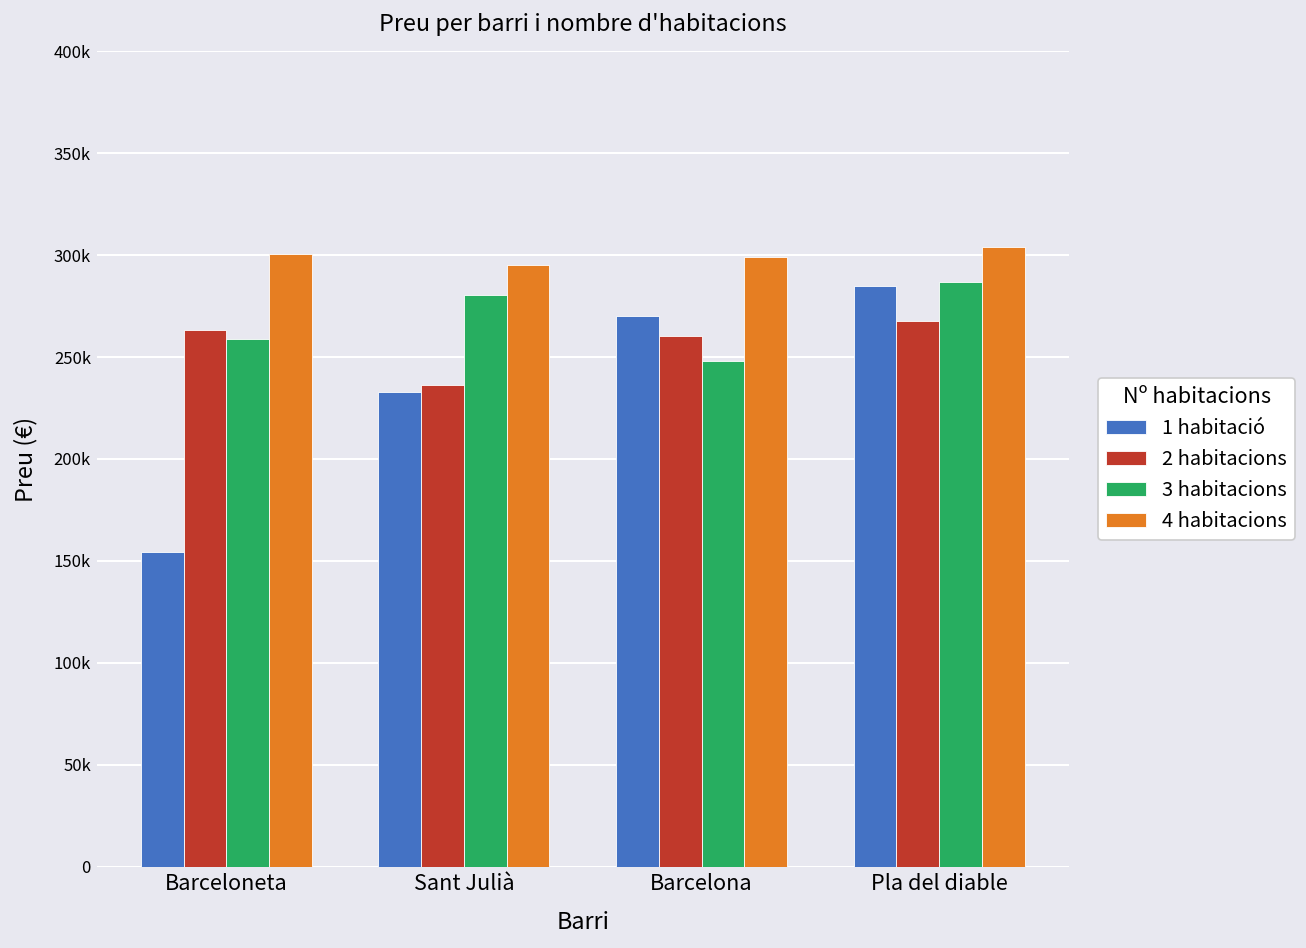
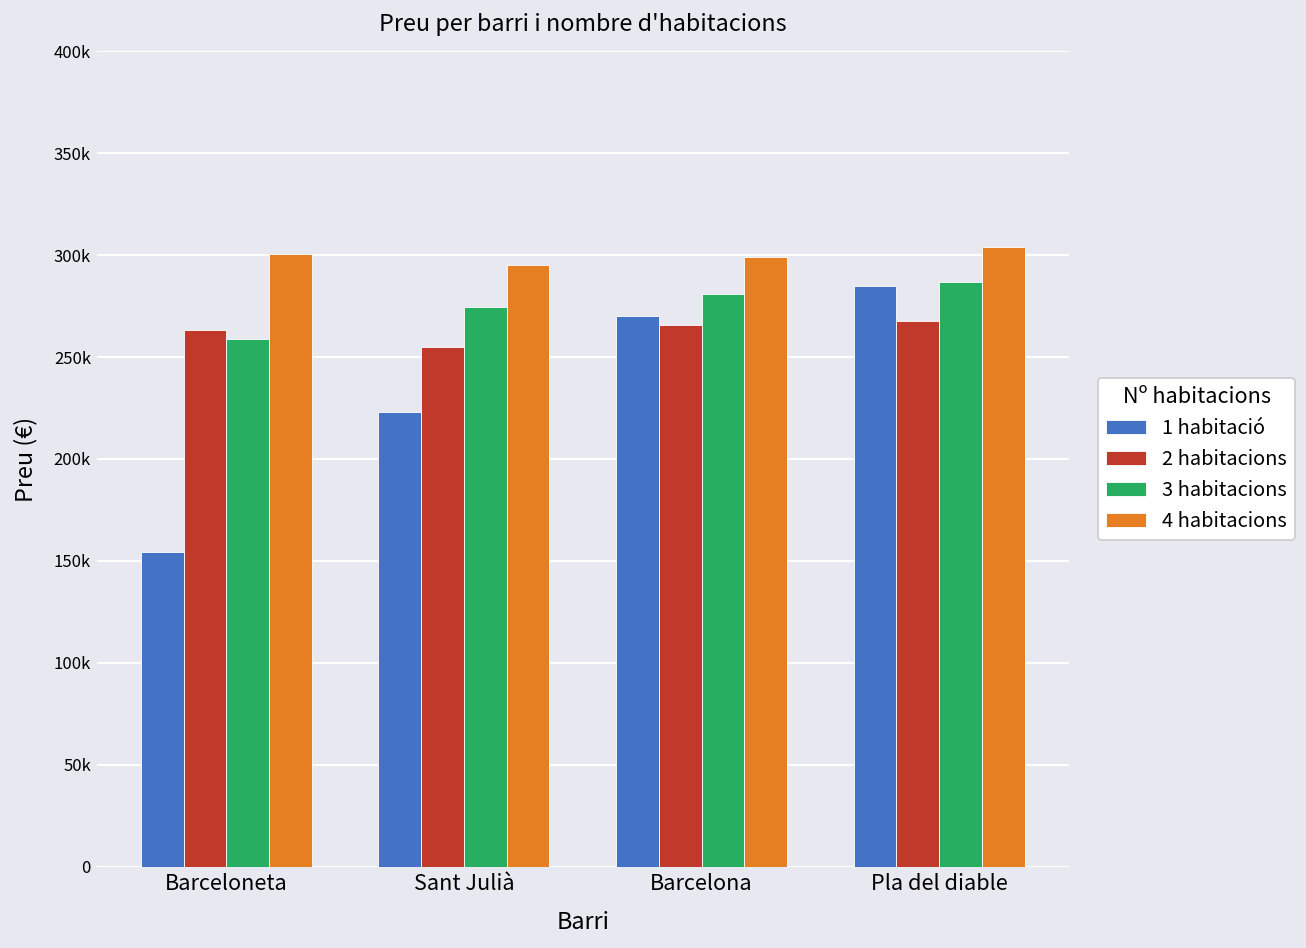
  {
    "1 habitació": {
      "Barceloneta": 154000,
-     "Sant Julià": 233000,
+     "Sant Julià": 223000,
      "Barcelona": 270000,
      "Pla del diable": 285000
    },
    "2 habitacions": {
      "Barceloneta": 263000,
-     "Sant Julià": 236000,
-     "Barcelona": 260000,
+     "Sant Julià": 255000,
+     "Barcelona": 266000,
      "Pla del diable": 268000
    },
    "3 habitacions": {
      "Barceloneta": 259000,
-     "Sant Julià": 280000,
-     "Barcelona": 248000,
+     "Sant Julià": 275000,
+     "Barcelona": 281000,
      "Pla del diable": 287000
    },
    "4 habitacions": {
      "Barceloneta": 301000,
      "Sant Julià": 295000,
      "Barcelona": 299000,
      "Pla del diable": 304000
    }
  }
